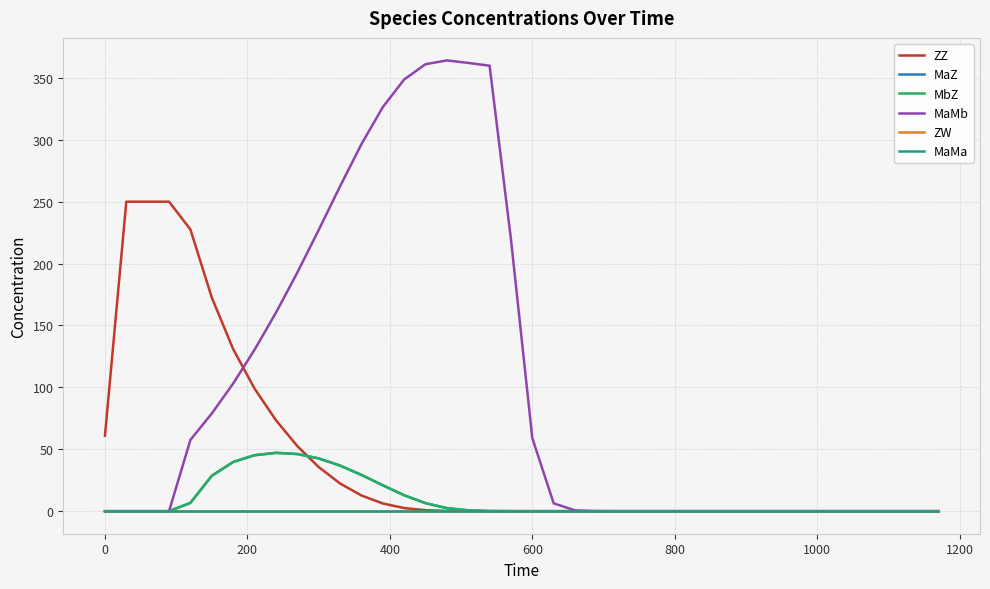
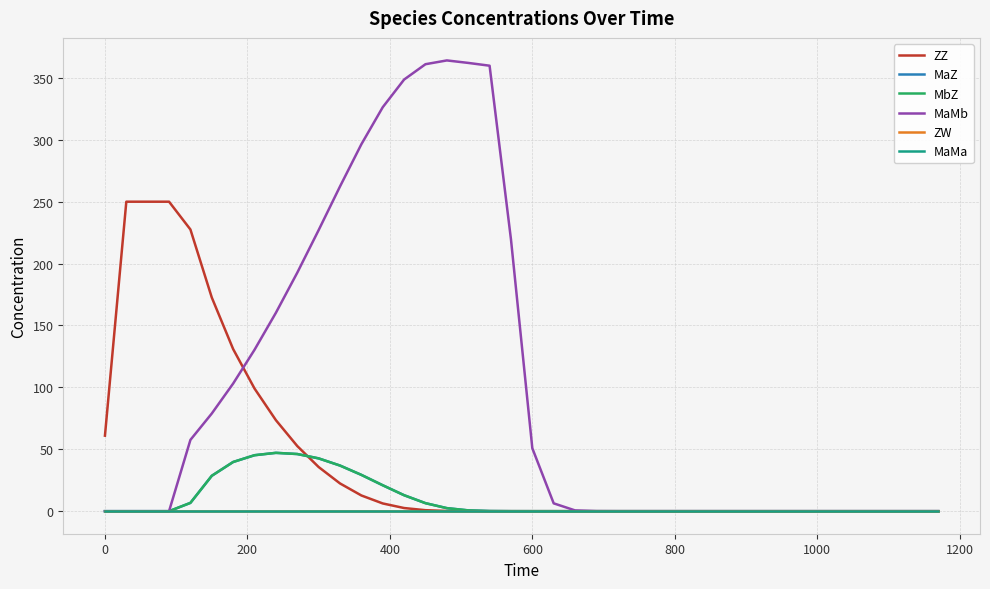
  {
    "ZZ": {
      "0": 61
    },
    "MaMb": {
-     "600": 59
+     "600": 51
    }
  }
